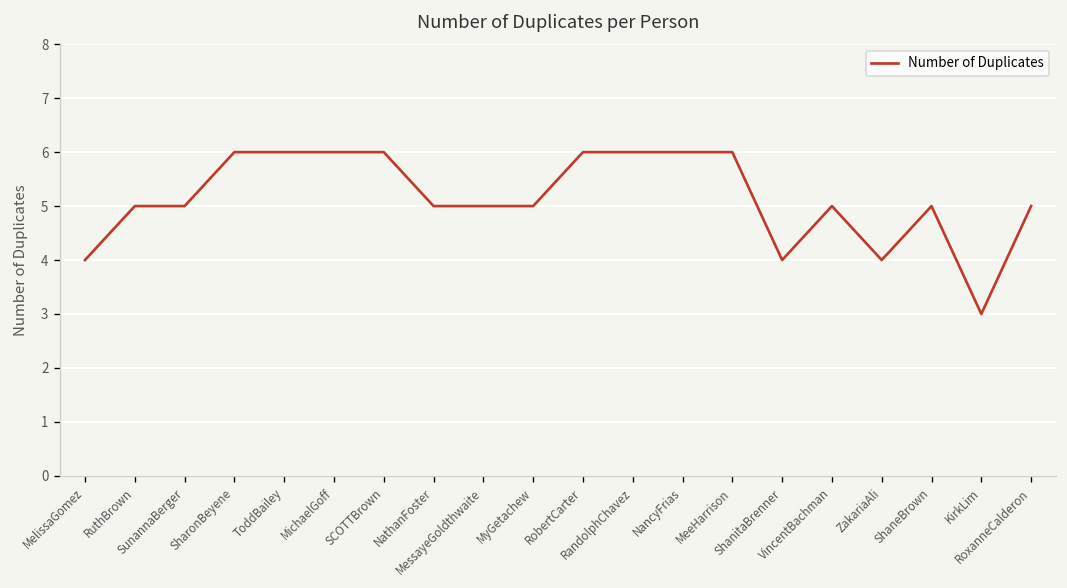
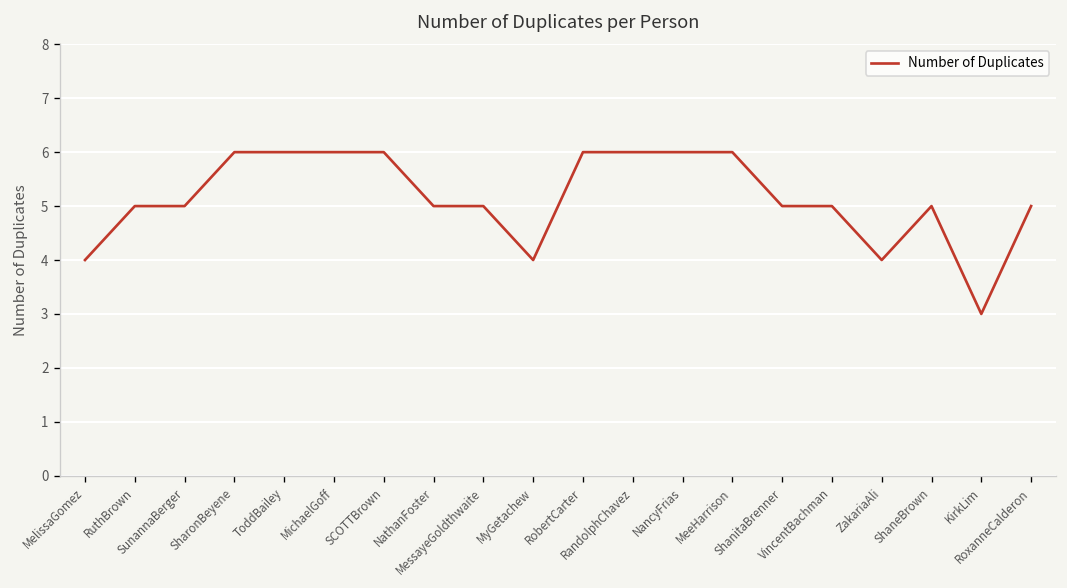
  {
    "MelissaGomez": 4,
    "RuthBrown": 5,
    "SunannaBerger": 5,
    "SharonBeyene": 6,
    "ToddBailey": 6,
    "MichaelGoff": 6,
    "SCOTTBrown": 6,
    "NathanFoster": 5,
    "MessayeGoldthwaite": 5,
-   "MyGetachew": 5,
+   "MyGetachew": 4,
    "RobertCarter": 6,
    "RandolphChavez": 6,
    "NancyFrias": 6,
    "MeeHarrison": 6,
-   "ShanitaBrenner": 4,
+   "ShanitaBrenner": 5,
    "VincentBachman": 5,
    "ZakariaAli": 4,
    "ShaneBrown": 5,
    "KirkLim": 3,
    "RoxanneCalderon": 5
  }
